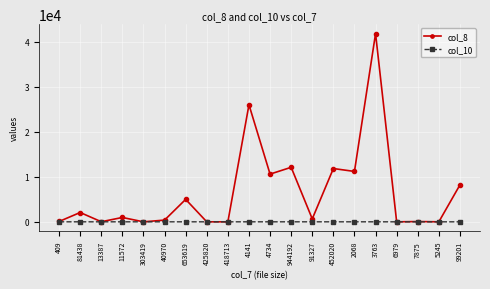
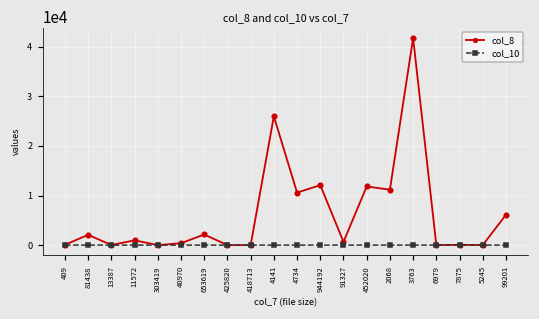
  {
    "col_8": {
      "81438": 2000,
      "11572": 1000,
-     "653619": 5000,
+     "653619": 2000,
      "4141": 26000,
      "4734": 11000,
      "944192": 12000,
      "91327": 1000,
      "452020": 12000,
      "2068": 11000,
      "3763": 42000,
-     "99201": 8000
+     "99201": 6000
    },
    "col_10": {
      "81438": 0,
      "11572": 0,
      "653619": 0,
      "4141": 0,
      "4734": 0,
      "944192": 0,
      "91327": 0,
      "452020": 0,
      "2068": 0,
      "3763": 0,
      "99201": 0
    }
  }
